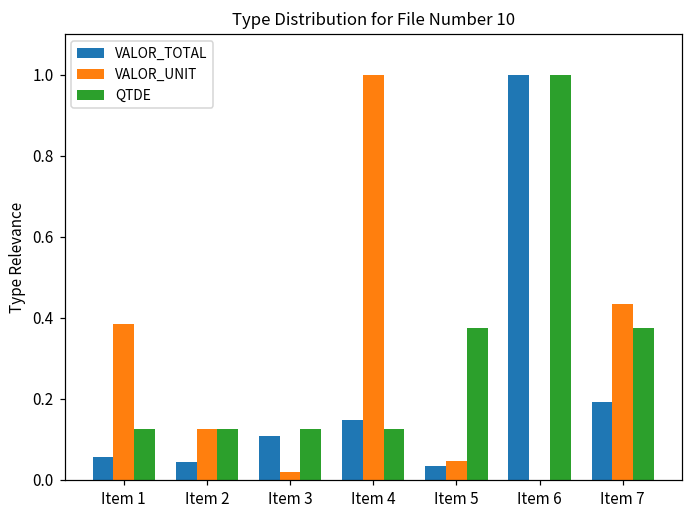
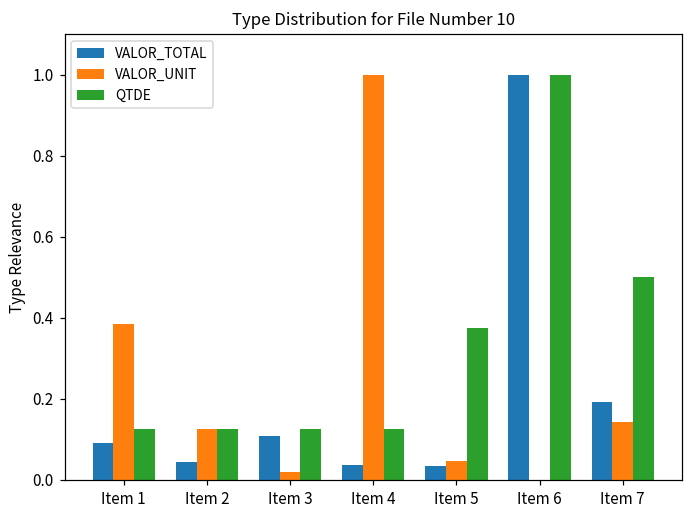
  {
    "VALOR_TOTAL": {
-     "Item 1": 0.06,
+     "Item 1": 0.09,
      "Item 2": 0.04,
      "Item 3": 0.11,
-     "Item 4": 0.15,
+     "Item 4": 0.04,
      "Item 5": 0.03,
      "Item 6": 1.00,
      "Item 7": 0.19
    },
    "VALOR_UNIT": {
      "Item 1": 0.38,
      "Item 2": 0.13,
      "Item 3": 0.02,
      "Item 4": 1.00,
      "Item 5": 0.05,
      "Item 6": 0.00,
-     "Item 7": 0.43
+     "Item 7": 0.14
    },
    "QTDE": {
      "Item 1": 0.13,
      "Item 2": 0.13,
      "Item 3": 0.13,
      "Item 4": 0.13,
      "Item 5": 0.38,
      "Item 6": 1.00,
-     "Item 7": 0.38
+     "Item 7": 0.50
    }
  }
